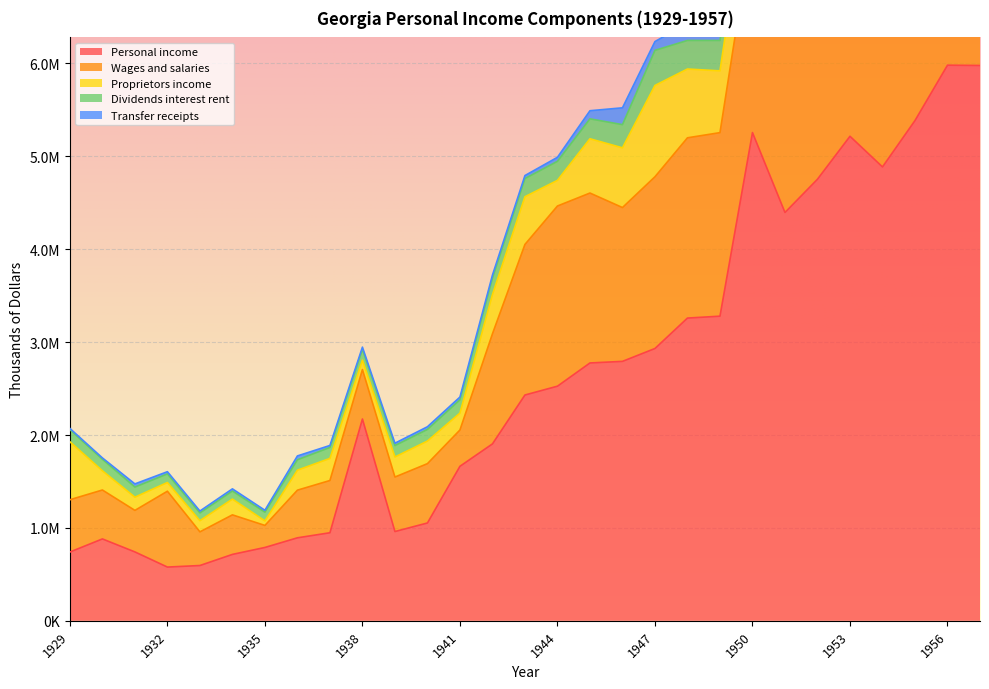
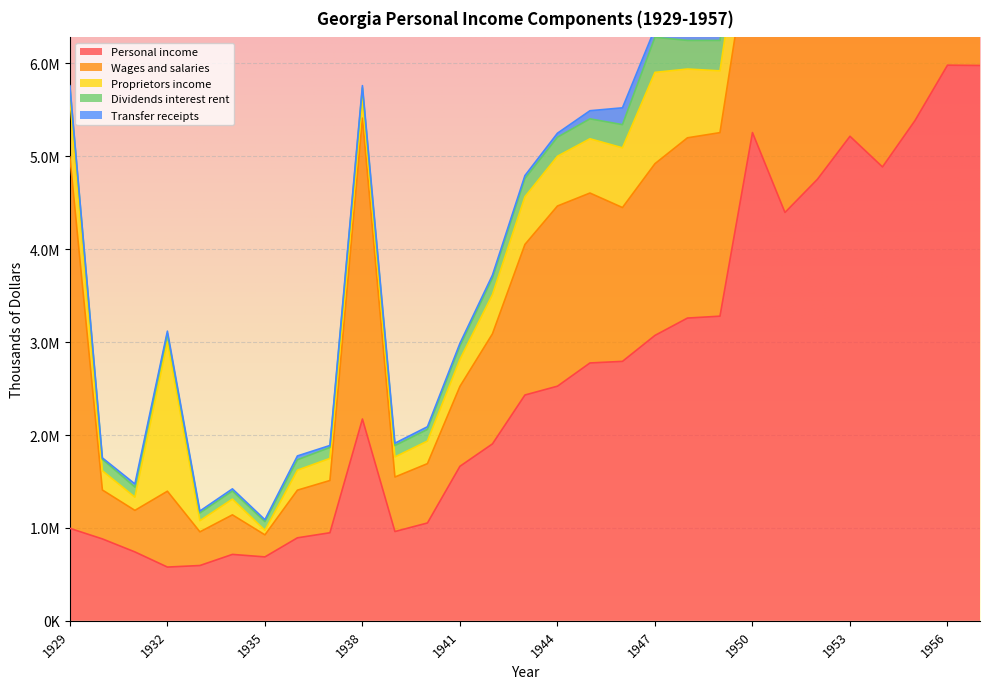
  {
    "Personal income": {
-     "1929": 700000,
+     "1929": 1000000,
      "1932": 600000,
-     "1935": 800000,
+     "1935": 700000,
      "1938": 2200000,
      "1941": 1700000,
      "1944": 2500000,
-     "1947": 2900000,
+     "1947": 3100000,
      "1950": 5300000,
      "1953": 5200000,
      "1956": 6000000
    },
    "Wages and salaries": {
-     "1929": 600000,
+     "1929": 4000000,
      "1932": 800000,
      "1935": 200000,
-     "1938": 500000,
-     "1941": 400000,
+     "1938": 3200000,
+     "1941": 900000,
      "1944": 1900000,
      "1947": 1800000
    },
    "Proprietors income": {
      "1929": 600000,
-     "1932": 100000,
+     "1932": 1600000,
      "1935": 0,
-     "1938": 100000,
-     "1941": 200000,
-     "1944": 300000,
+     "1938": 200000,
+     "1941": 300000,
+     "1944": 500000,
      "1947": 1000000
    },
    "Dividends interest rent": {
      "1941": 100000,
      "1944": 200000,
      "1947": 400000
    },
    "Transfer receipts": {
      "1941": 0,
      "1944": 0
    }
  }
